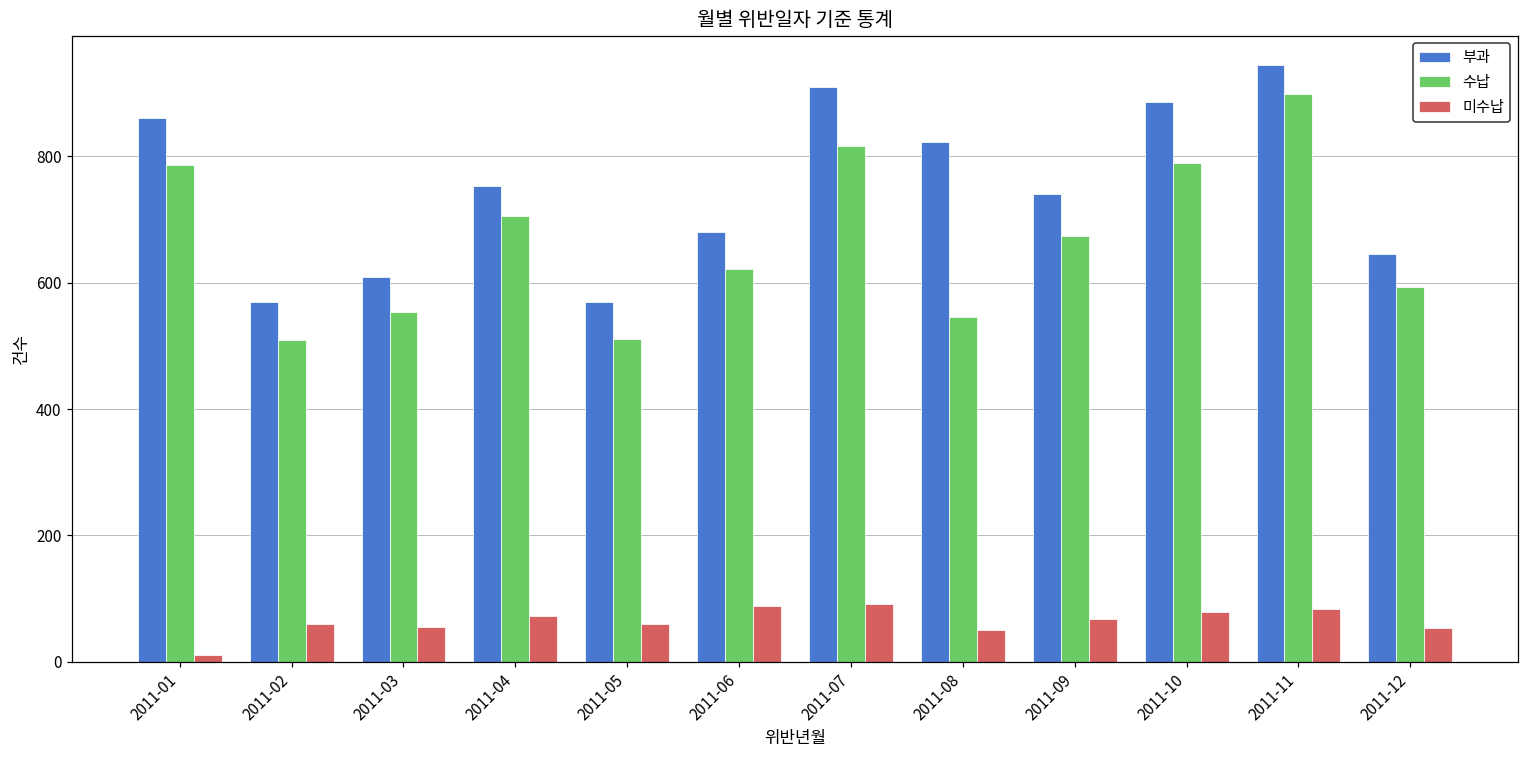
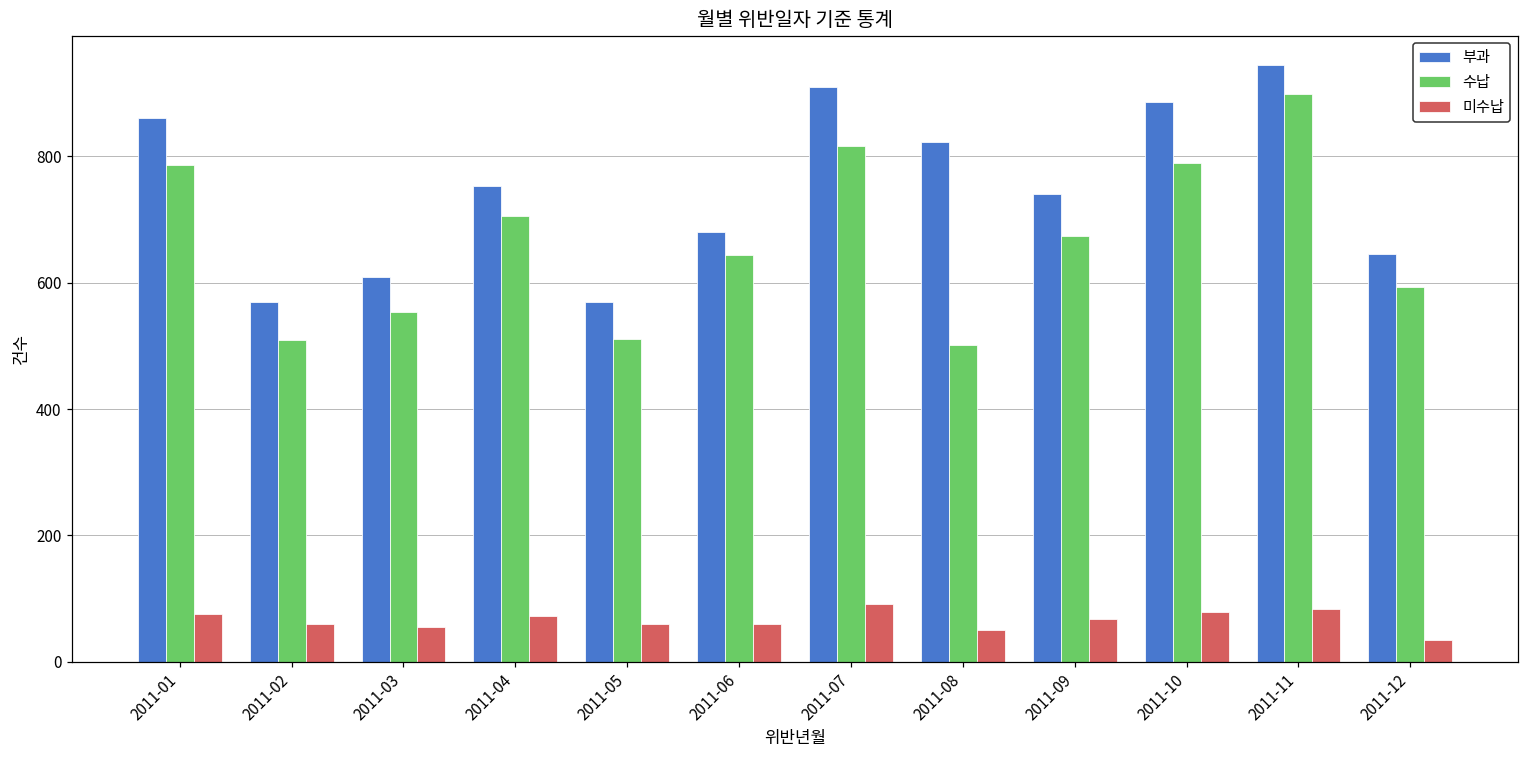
  {
    "부과": {
      "2011-01": 860,
      "2011-02": 570,
      "2011-03": 610,
      "2011-04": 750,
      "2011-05": 570,
      "2011-06": 680,
      "2011-07": 910,
      "2011-08": 820,
      "2011-09": 740,
      "2011-10": 890,
      "2011-11": 940,
      "2011-12": 650
    },
    "수납": {
      "2011-01": 790,
      "2011-02": 510,
      "2011-03": 550,
      "2011-04": 710,
      "2011-05": 510,
-     "2011-06": 620,
+     "2011-06": 640,
      "2011-07": 820,
-     "2011-08": 550,
+     "2011-08": 500,
      "2011-09": 670,
      "2011-10": 790,
      "2011-11": 900,
      "2011-12": 590
    },
    "미수납": {
-     "2011-01": 10,
+     "2011-01": 80,
      "2011-02": 60,
      "2011-03": 60,
      "2011-04": 70,
      "2011-05": 60,
-     "2011-06": 90,
+     "2011-06": 60,
      "2011-07": 90,
      "2011-08": 50,
      "2011-09": 70,
      "2011-10": 80,
      "2011-11": 80,
-     "2011-12": 50
+     "2011-12": 30
    }
  }
